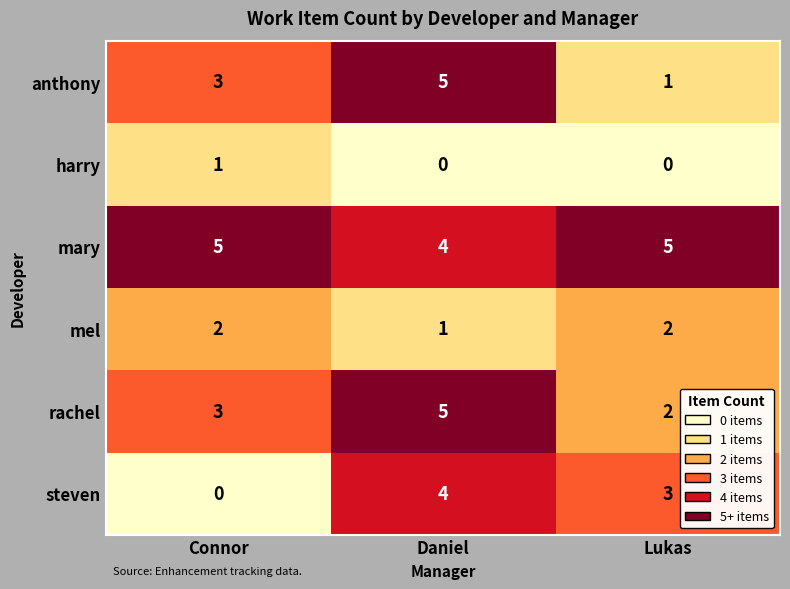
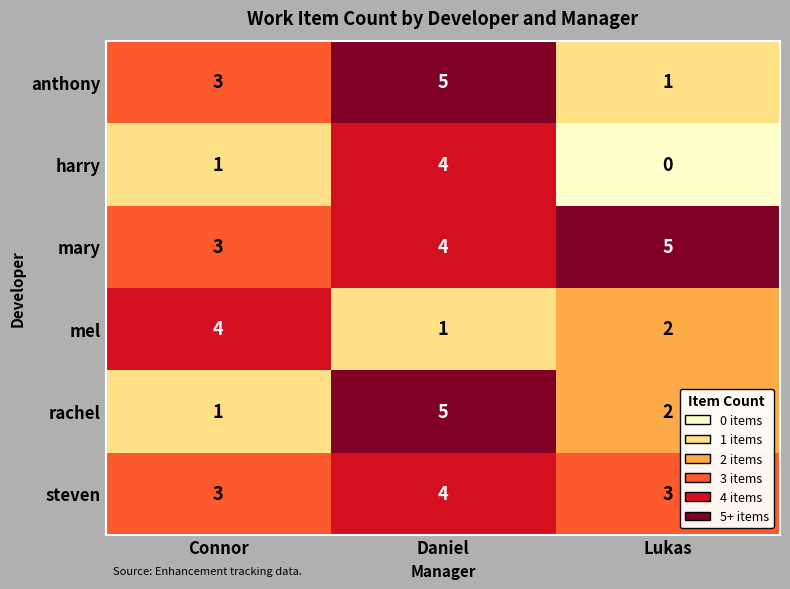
  {
    "anthony": {
      "Connor": 3,
      "Daniel": 5,
      "Lukas": 1
    },
    "harry": {
      "Connor": 1,
-     "Daniel": 0,
+     "Daniel": 4,
      "Lukas": 0
    },
    "mary": {
-     "Connor": 5,
+     "Connor": 3,
      "Daniel": 4,
      "Lukas": 5
    },
    "mel": {
-     "Connor": 2,
+     "Connor": 4,
      "Daniel": 1,
      "Lukas": 2
    },
    "rachel": {
-     "Connor": 3,
+     "Connor": 1,
      "Daniel": 5,
      "Lukas": 2
    },
    "steven": {
-     "Connor": 0,
+     "Connor": 3,
      "Daniel": 4,
      "Lukas": 3
    }
  }
